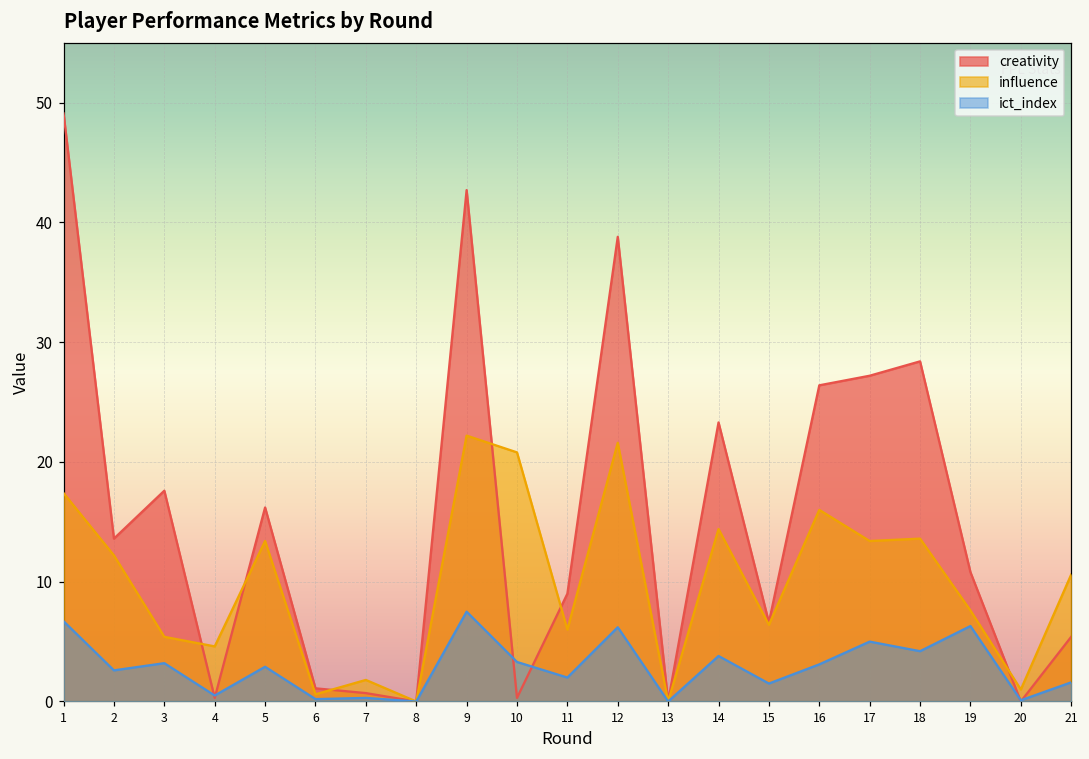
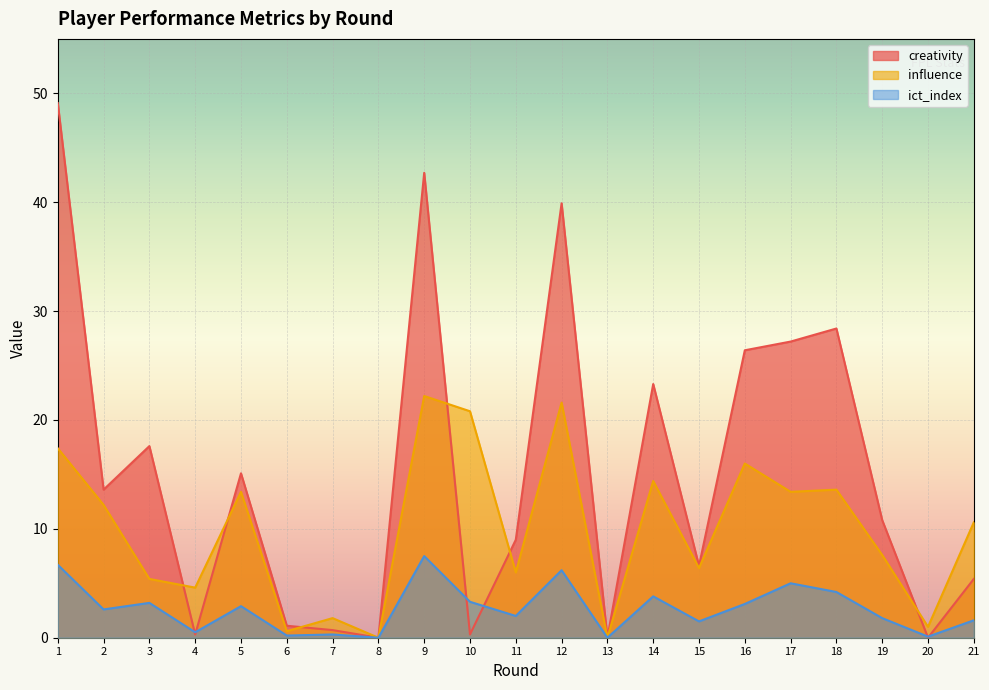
  {
    "creativity": {
      "1": 49.1,
      "2": 13.6,
      "3": 17.6,
-     "5": 16.2,
+     "5": 15.1,
      "6": 1.1,
      "7": 0.7,
      "9": 42.7,
      "10": 0.3,
      "11": 9.0,
-     "12": 38.8,
+     "12": 39.9,
      "14": 23.3,
      "16": 26.4,
      "17": 27.2,
      "18": 28.4,
      "19": 10.8,
      "21": 5.4
    },
    "influence": {
      "1": 17.4,
      "2": 12.2,
      "3": 5.4,
      "4": 4.6,
      "5": 13.4,
      "6": 0.6,
      "7": 1.8,
      "9": 22.2,
      "10": 20.8,
      "11": 6.0,
      "12": 21.6,
      "14": 14.4,
      "16": 16.0,
      "17": 13.4,
      "18": 13.6,
      "19": 7.6,
      "20": 1.0,
      "21": 10.6
    },
    "ict_index": {
      "1": 6.7,
      "2": 2.6,
      "3": 3.2,
      "5": 2.9,
      "6": 0.2,
      "7": 0.3,
      "9": 7.5,
      "10": 3.3,
      "11": 2.0,
      "12": 6.2,
      "14": 3.8,
      "15": 1.5,
      "16": 3.1,
      "17": 5.0,
      "18": 4.2,
-     "19": 6.3,
+     "19": 1.8,
      "21": 1.6
    }
  }
